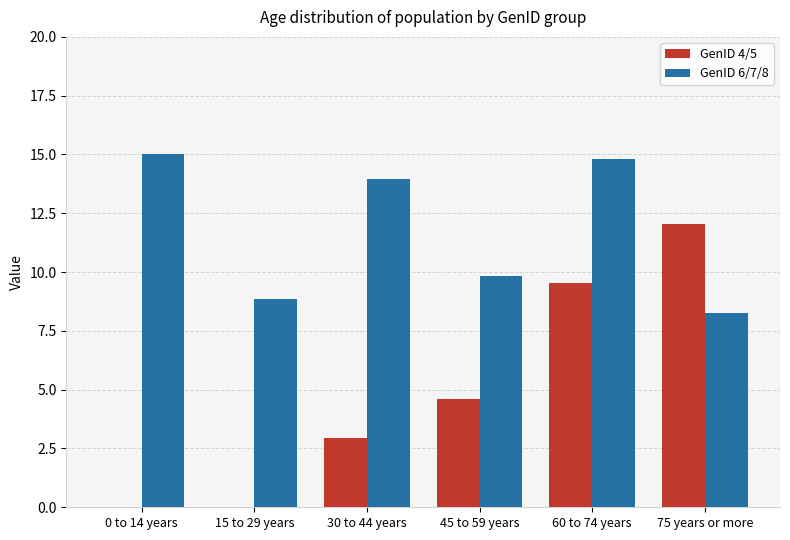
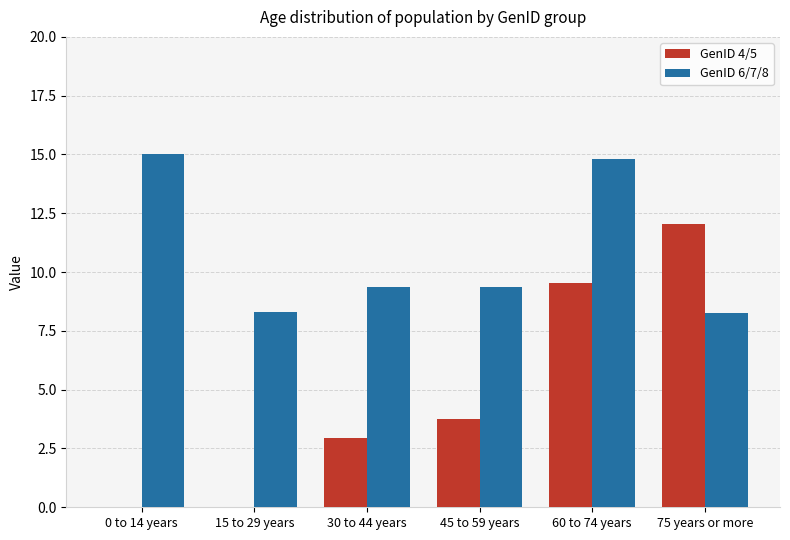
  {
    "GenID 4/5": {
      "0 to 14 years": 0.0,
      "15 to 29 years": 0.0,
      "30 to 44 years": 2.9,
-     "45 to 59 years": 4.6,
+     "45 to 59 years": 3.8,
      "60 to 74 years": 9.5,
      "75 years or more": 12.0
    },
    "GenID 6/7/8": {
      "0 to 14 years": 15.0,
-     "15 to 29 years": 8.8,
-     "30 to 44 years": 13.9,
-     "45 to 59 years": 9.8,
+     "15 to 29 years": 8.3,
+     "30 to 44 years": 9.4,
+     "45 to 59 years": 9.4,
      "60 to 74 years": 14.8,
      "75 years or more": 8.2
    }
  }
